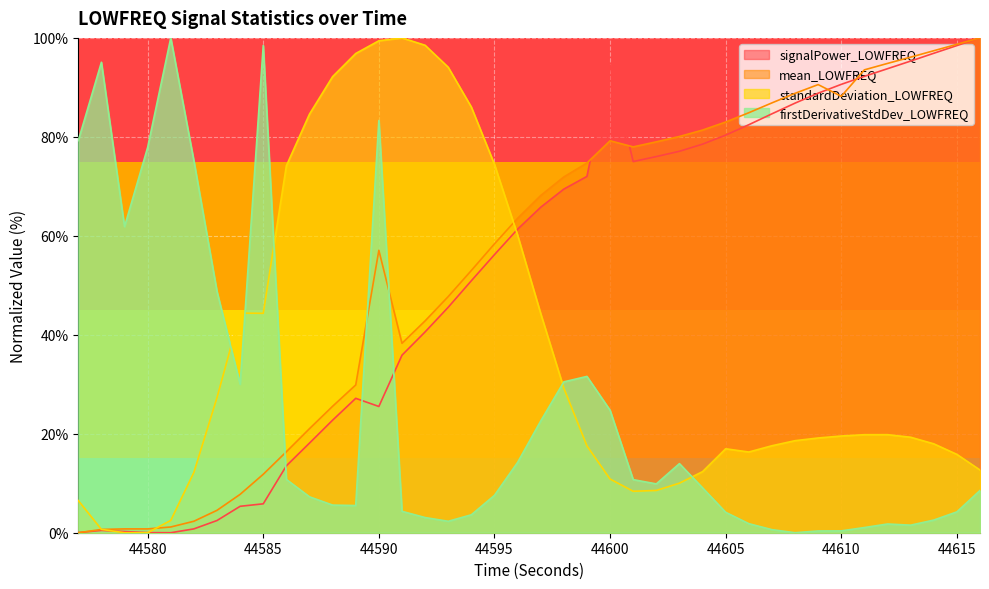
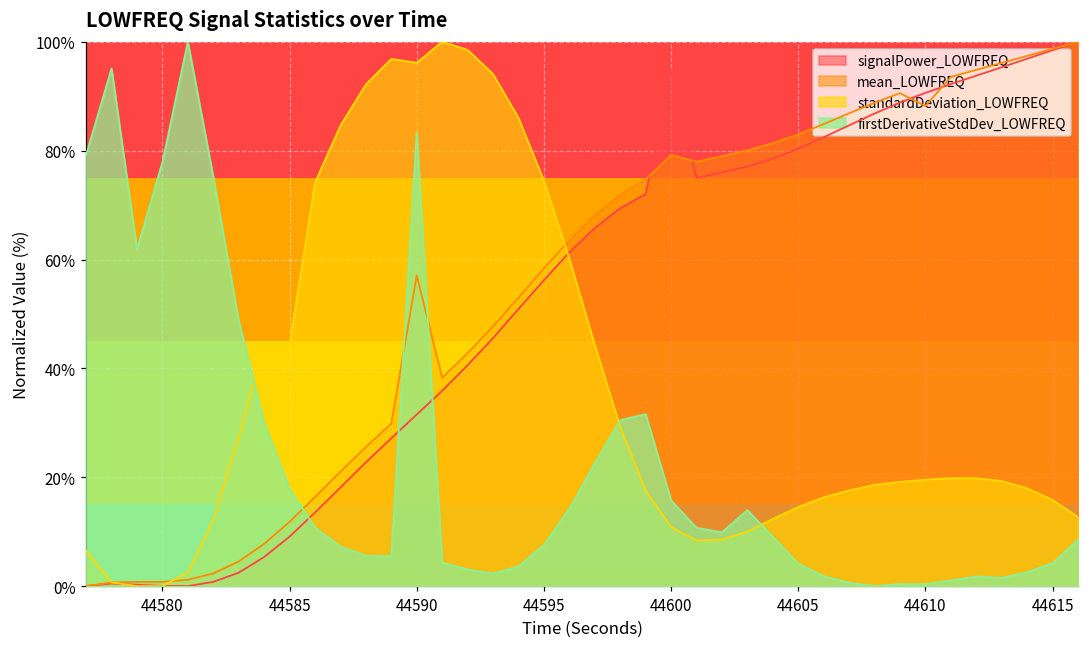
  {
    "signalPower_LOWFREQ": {
-     "44585": "6%",
-     "44590": "26%",
+     "44585": "9%",
+     "44590": "32%",
      "44595": "56%",
      "44600": "95%",
      "44605": "80%"
    },
    "mean_LOWFREQ": {
      "44580": "1%",
      "44585": "12%",
      "44590": "57%",
      "44595": "58%",
      "44600": "79%",
      "44605": "83%"
    },
    "standardDeviation_LOWFREQ": {
      "44585": "44%",
-     "44590": "99%",
+     "44590": "96%",
      "44595": "74%",
      "44600": "11%",
-     "44605": "17%",
+     "44605": "15%",
      "44610": "20%",
      "44615": "16%"
    },
    "firstDerivativeStdDev_LOWFREQ": {
      "44580": "78%",
-     "44585": "98%",
+     "44585": "18%",
      "44590": "83%",
      "44595": "8%",
-     "44600": "25%",
+     "44600": "16%",
      "44605": "4%",
      "44610": "0%",
      "44615": "4%"
    }
  }
